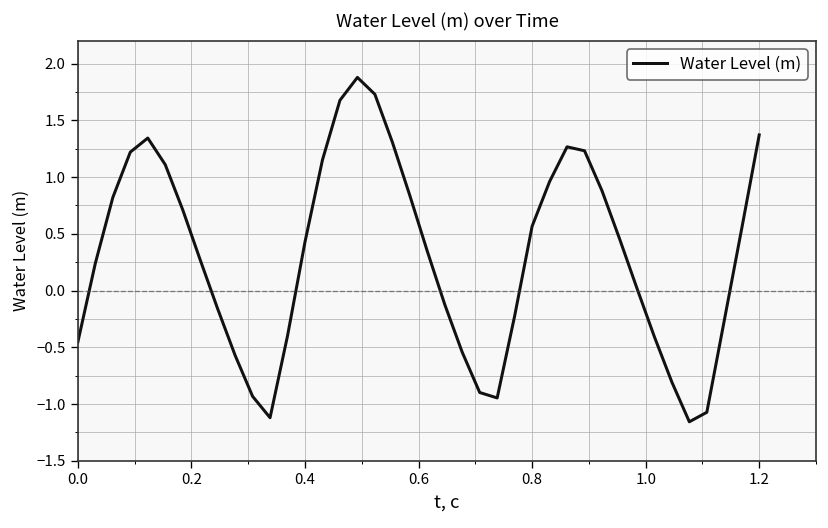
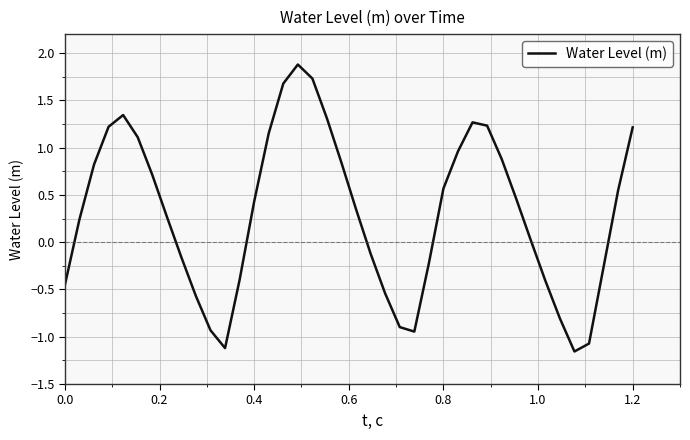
  {
    "0.0": -0.5,
    "0.4": 0.4,
    "0.8": 0.6,
-   "1.2": 1.4
+   "1.2": 1.2
  }
